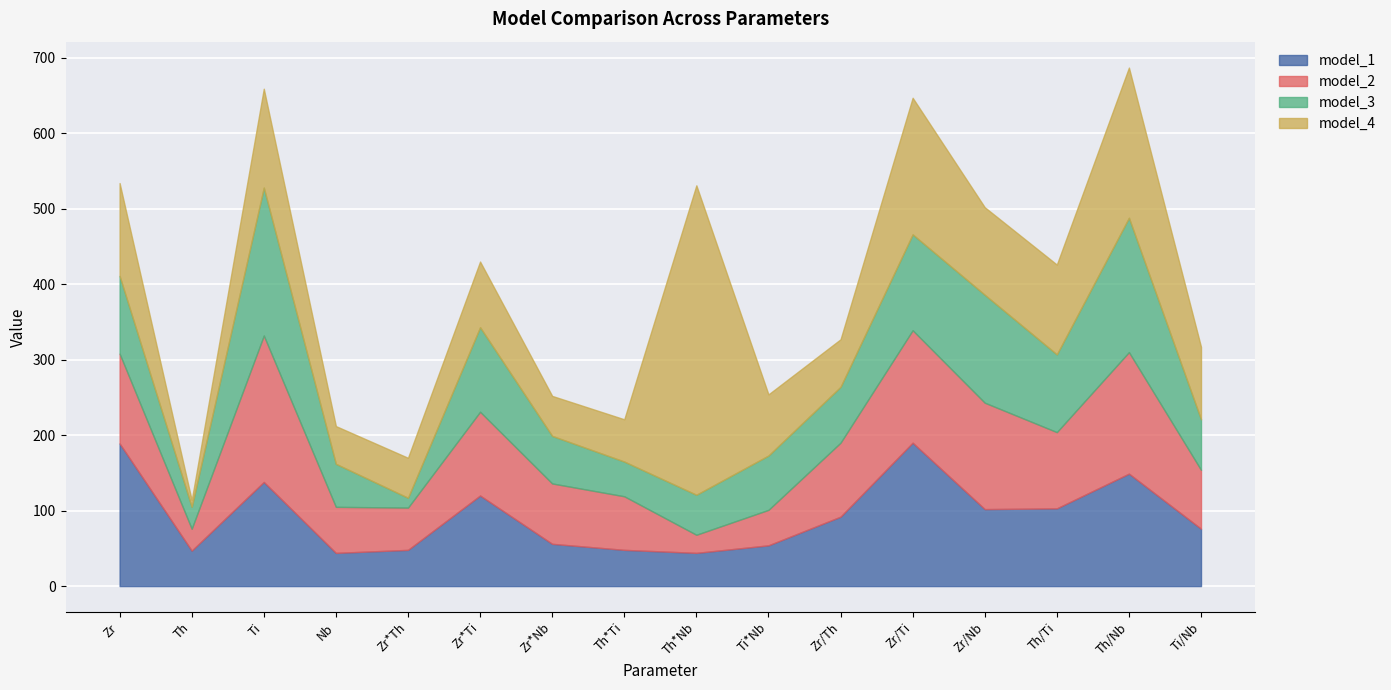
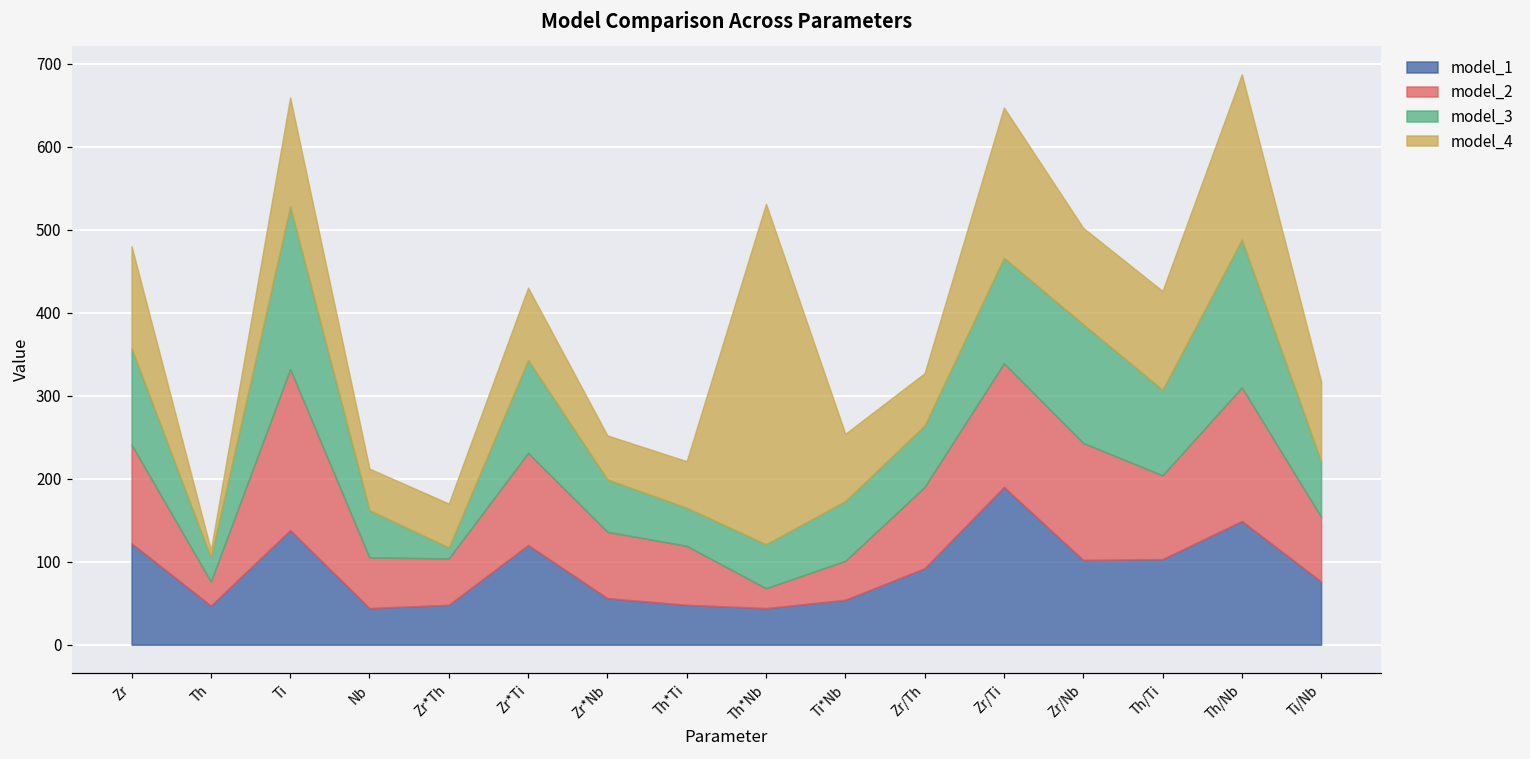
  {
    "model_1": {
-     "Zr": 190,
+     "Zr": 120,
      "Th": 50,
      "Ti": 140,
      "Nb": 40,
      "Zr*Th": 50,
      "Zr*Ti": 120,
      "Zr*Nb": 60,
      "Th*Ti": 50,
      "Th*Nb": 40,
      "Ti*Nb": 50,
      "Zr/Th": 90,
      "Zr/Ti": 190,
      "Zr/Nb": 100,
      "Th/Ti": 100,
      "Th/Nb": 150,
      "Ti/Nb": 80
    },
    "model_2": {
      "Zr": 120,
      "Th": 30,
      "Ti": 190,
      "Nb": 60,
      "Zr*Th": 60,
      "Zr*Ti": 110,
      "Zr*Nb": 80,
      "Th*Ti": 70,
      "Th*Nb": 20,
      "Ti*Nb": 50,
      "Zr/Th": 100,
      "Zr/Ti": 150,
      "Zr/Nb": 140,
      "Th/Ti": 100,
      "Th/Nb": 160,
      "Ti/Nb": 80
    },
    "model_3": {
-     "Zr": 100,
+     "Zr": 120,
      "Th": 30,
      "Ti": 200,
      "Nb": 60,
      "Zr*Th": 10,
      "Zr*Ti": 110,
      "Zr*Nb": 60,
      "Th*Ti": 50,
      "Th*Nb": 50,
      "Ti*Nb": 70,
      "Zr/Th": 70,
      "Zr/Ti": 130,
      "Zr/Nb": 140,
      "Th/Ti": 100,
      "Th/Nb": 180,
      "Ti/Nb": 70
    },
    "model_4": {
      "Zr": 120,
      "Th": 10,
      "Ti": 130,
      "Nb": 50,
      "Zr*Th": 50,
      "Zr*Ti": 90,
      "Zr*Nb": 50,
      "Th*Ti": 60,
      "Th*Nb": 410,
      "Ti*Nb": 80,
      "Zr/Th": 60,
      "Zr/Ti": 180,
      "Zr/Nb": 120,
      "Th/Ti": 120,
      "Th/Nb": 200,
      "Ti/Nb": 100
    }
  }
